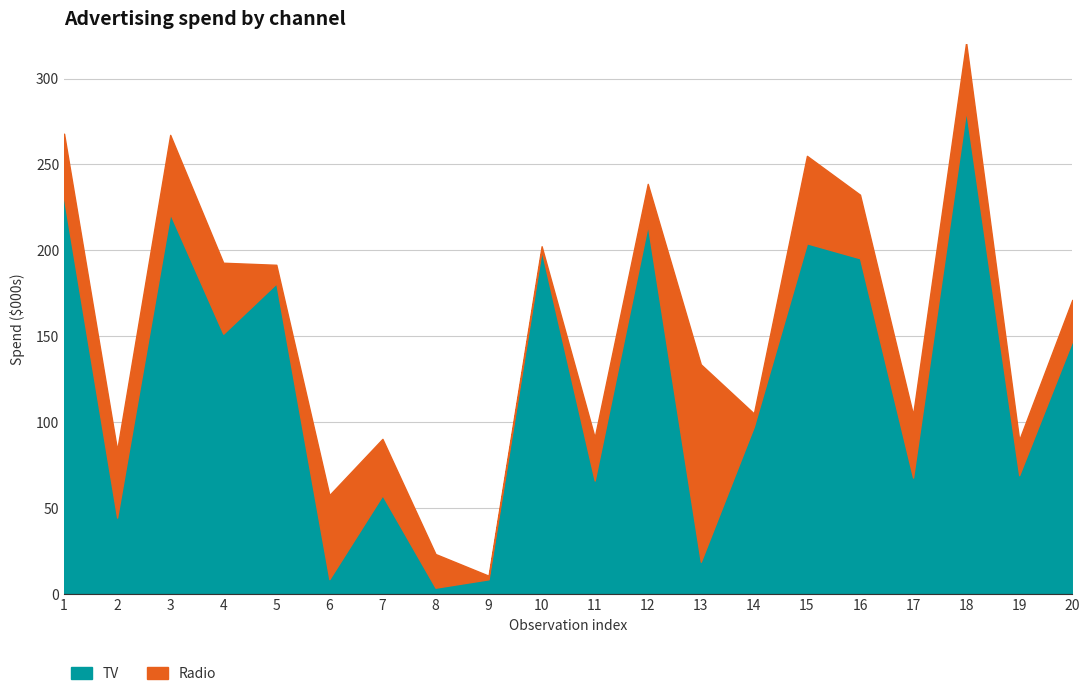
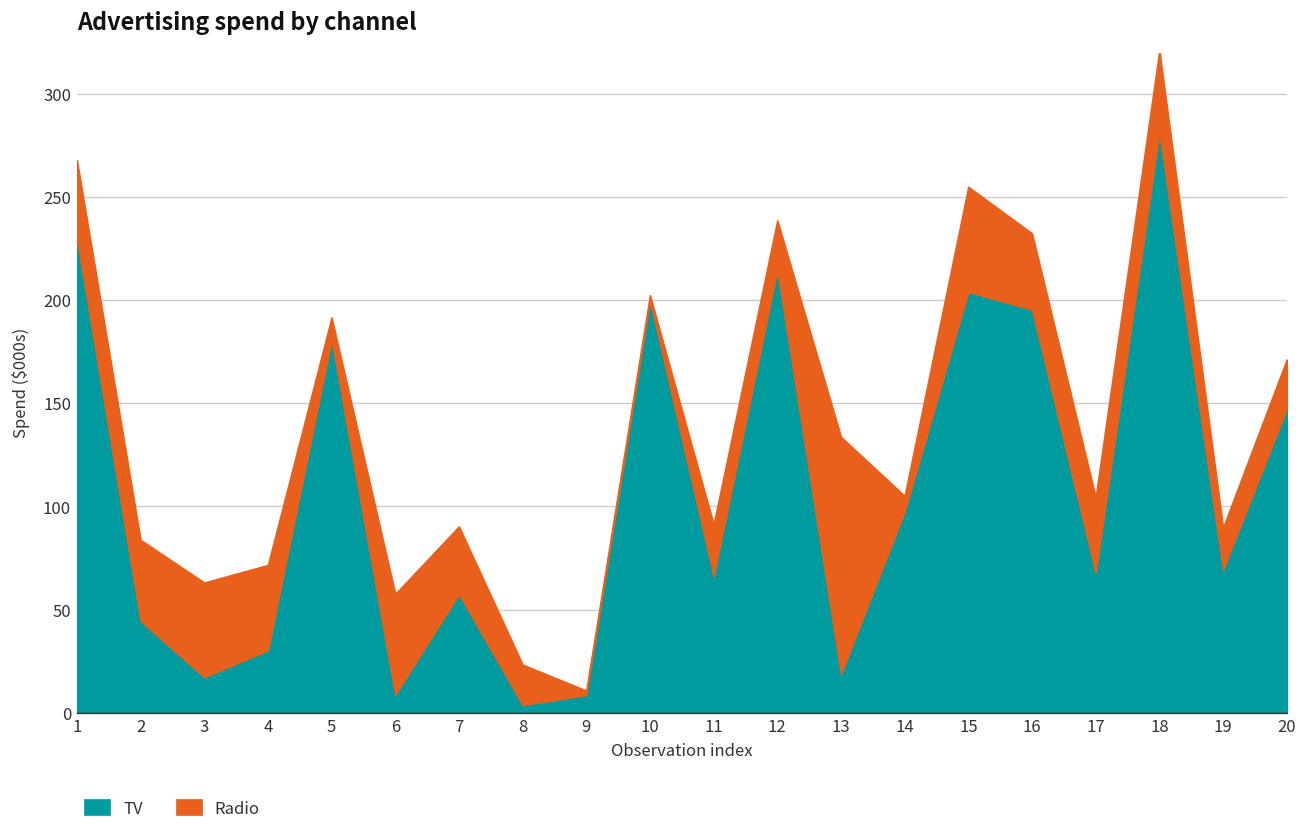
  {
    "TV": {
-     "3": 221,
-     "4": 152
+     "3": 17,
+     "4": 30
    },
    "Radio": {
      "1": 38,
      "2": 39,
      "3": 46,
      "4": 41,
      "5": 11,
      "6": 49,
      "7": 33,
      "8": 20,
      "9": 2,
      "10": 3,
      "11": 25,
      "12": 24,
      "13": 115,
      "14": 8,
      "15": 51,
      "16": 37,
      "17": 37,
      "18": 40,
      "19": 21,
      "20": 24
    }
  }
